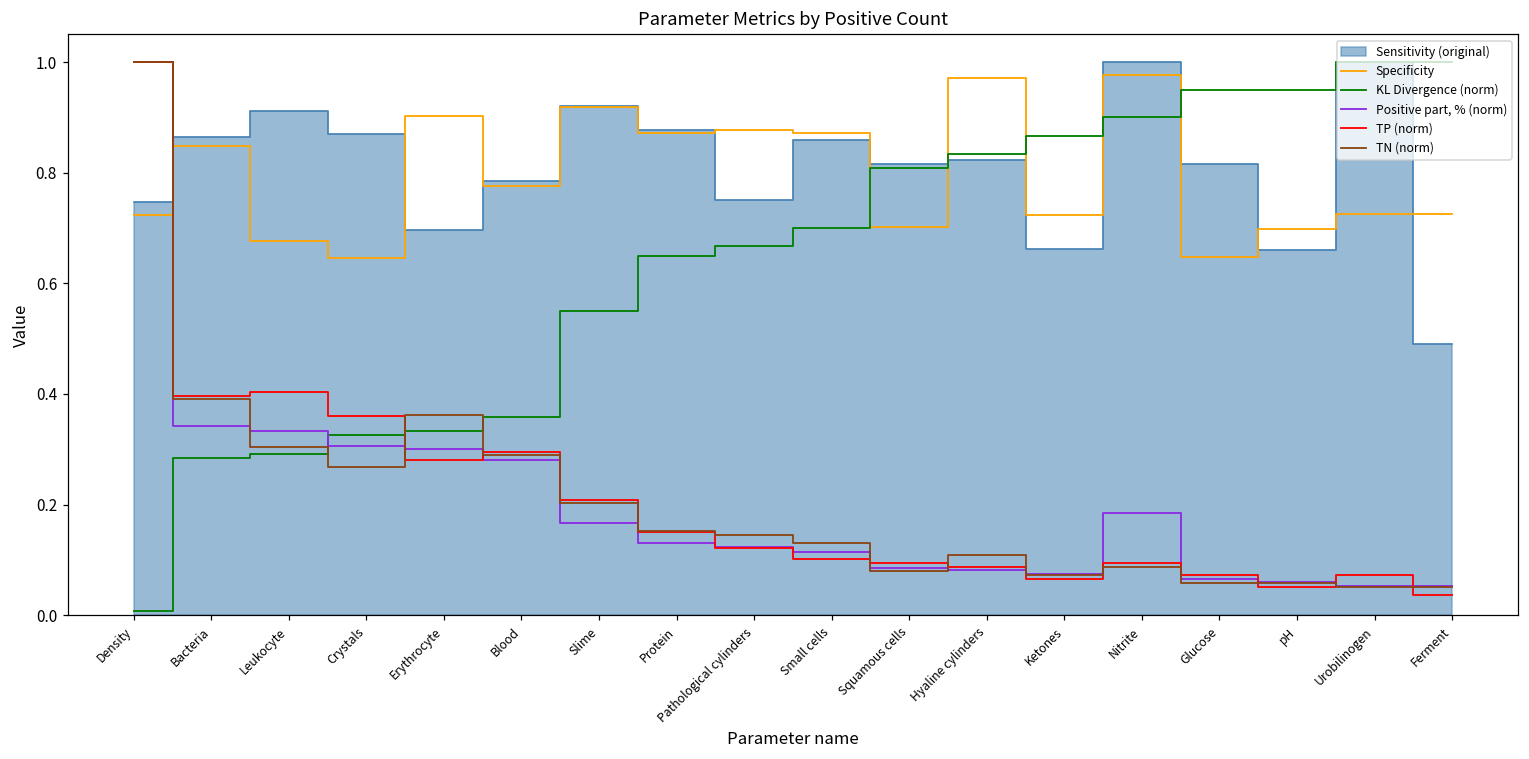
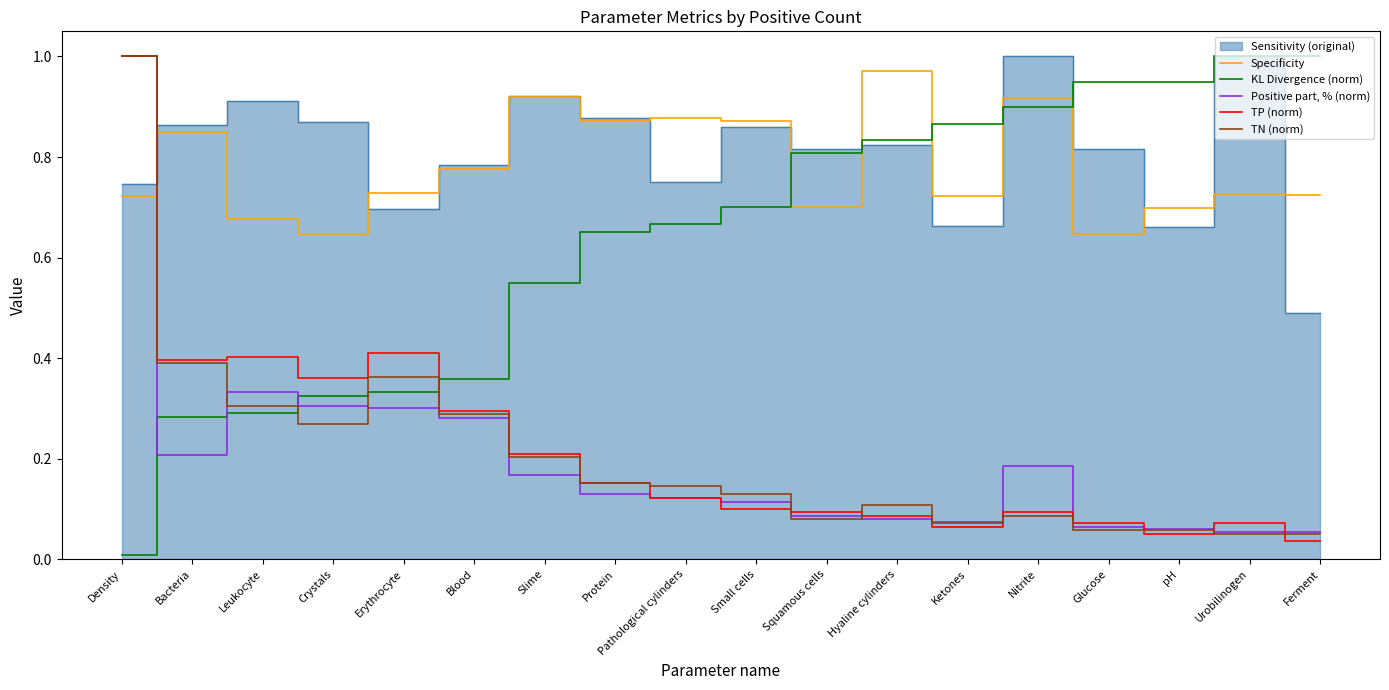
  {
    "Specificity": {
      "Density": 0.72,
      "Bacteria": 0.85,
      "Leukocyte": 0.68,
      "Crystals": 0.65,
-     "Erythrocyte": 0.90,
+     "Erythrocyte": 0.73,
      "Blood": 0.78,
      "Protein": 0.87,
      "Pathological cylinders": 0.88,
      "Small cells": 0.87,
      "Squamous cells": 0.70,
      "Hyaline cylinders": 0.97,
      "Ketones": 0.72,
-     "Nitrite": 0.98,
+     "Nitrite": 0.92,
      "Glucose": 0.65,
      "pH": 0.70,
      "Urobilinogen": 0.73,
      "Ferment": 0.73
    },
    "KL Divergence (norm)": {
      "Density": 0.01,
      "Bacteria": 0.28,
      "Leukocyte": 0.29,
      "Crystals": 0.33,
      "Erythrocyte": 0.33,
      "Blood": 0.36,
      "Slime": 0.55,
      "Protein": 0.65,
      "Pathological cylinders": 0.67,
      "Small cells": 0.70,
      "Squamous cells": 0.81,
      "Hyaline cylinders": 0.83,
      "Ketones": 0.87,
      "Nitrite": 0.90,
      "Glucose": 0.95,
      "pH": 0.95
    },
    "Positive part, % (norm)": {
-     "Bacteria": 0.34,
+     "Bacteria": 0.21,
      "Leukocyte": 0.33,
      "Crystals": 0.31,
      "Erythrocyte": 0.30,
      "Blood": 0.28,
      "Slime": 0.17,
      "Protein": 0.13,
      "Small cells": 0.11,
      "Squamous cells": 0.09,
      "Hyaline cylinders": 0.08,
      "Nitrite": 0.19,
      "Glucose": 0.06
    },
    "TP (norm)": {
      "Leukocyte": 0.40,
      "Crystals": 0.36,
-     "Erythrocyte": 0.28,
+     "Erythrocyte": 0.41,
      "Blood": 0.29,
      "Slime": 0.21,
      "Small cells": 0.10,
      "Squamous cells": 0.09,
      "Hyaline cylinders": 0.09,
      "Ketones": 0.06,
      "Nitrite": 0.09,
      "Glucose": 0.07,
      "pH": 0.05,
      "Urobilinogen": 0.07,
      "Ferment": 0.04
    },
    "TN (norm)": {
      "Leukocyte": 0.30,
      "Crystals": 0.27,
      "Erythrocyte": 0.36,
      "Blood": 0.29,
      "Slime": 0.20,
      "Pathological cylinders": 0.14,
      "Small cells": 0.13,
      "Squamous cells": 0.08,
      "Hyaline cylinders": 0.11,
      "Nitrite": 0.09,
      "Glucose": 0.06
    }
  }
